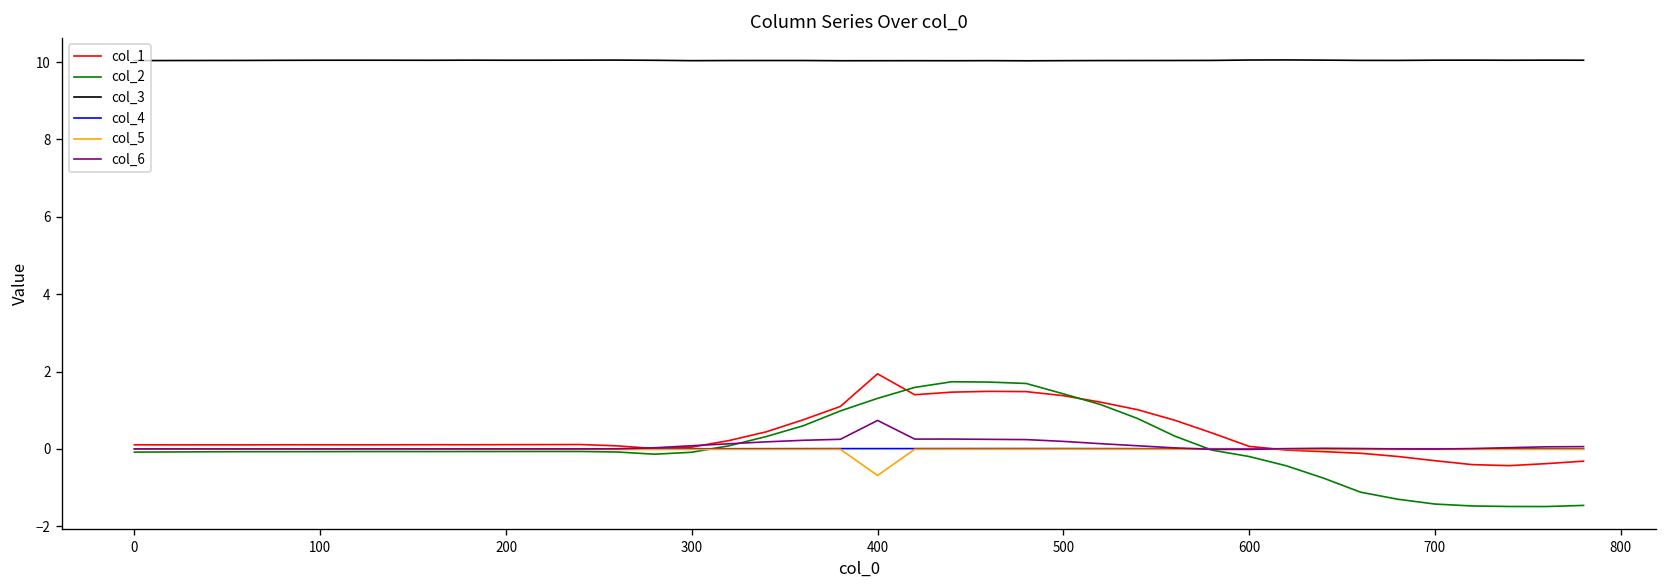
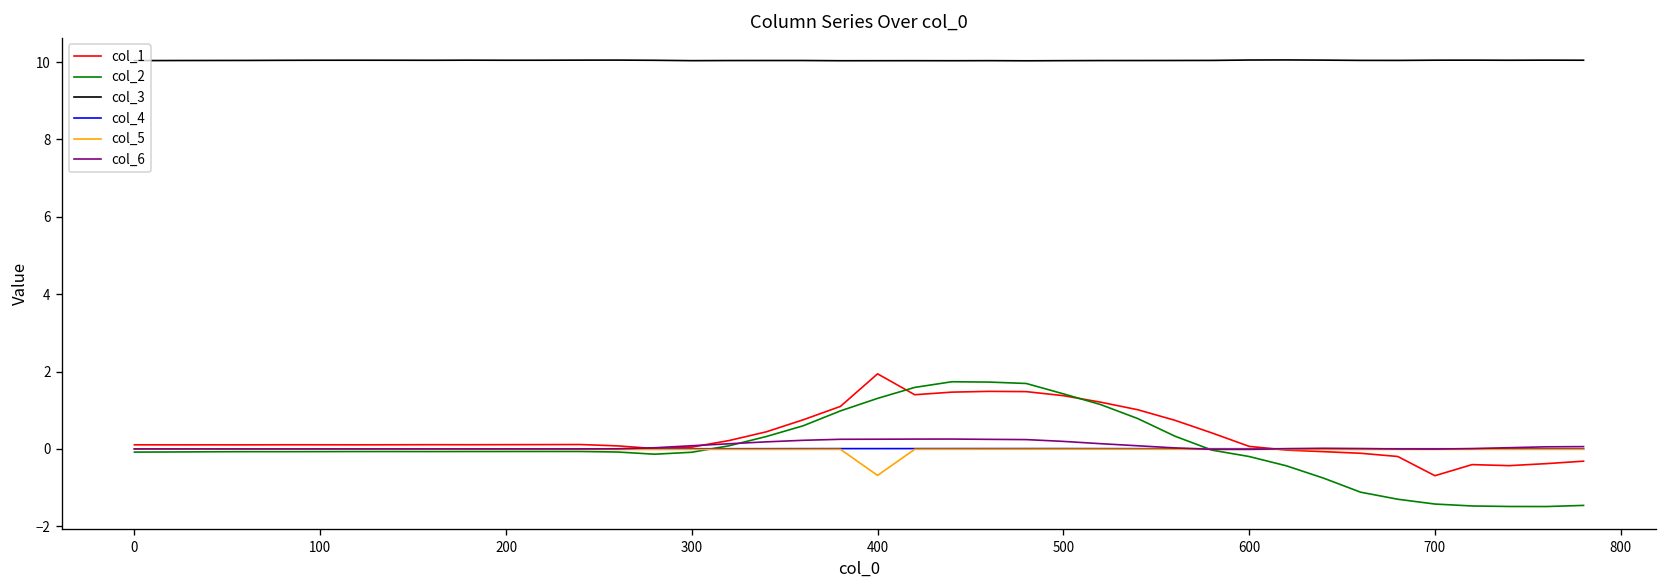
  {
    "col_1": {
      "0": 0.1,
      "100": 0.1,
      "200": 0.1,
      "400": 1.9,
-     "700": -0.3
+     "700": -0.7
    },
    "col_2": {
      "400": 1.3,
      "600": -0.2,
      "700": -1.4
    },
    "col_3": {
      "100": 10.0,
      "200": 10.0,
      "300": 10.0,
      "400": 10.0,
      "500": 10.0,
      "600": 10.1,
      "700": 10.0
    },
    "col_4": {
      "400": 0.0
    },
    "col_5": {
      "400": -0.7
    },
    "col_6": {
-     "400": 0.7,
+     "400": 0.3,
      "500": 0.2
    }
  }
